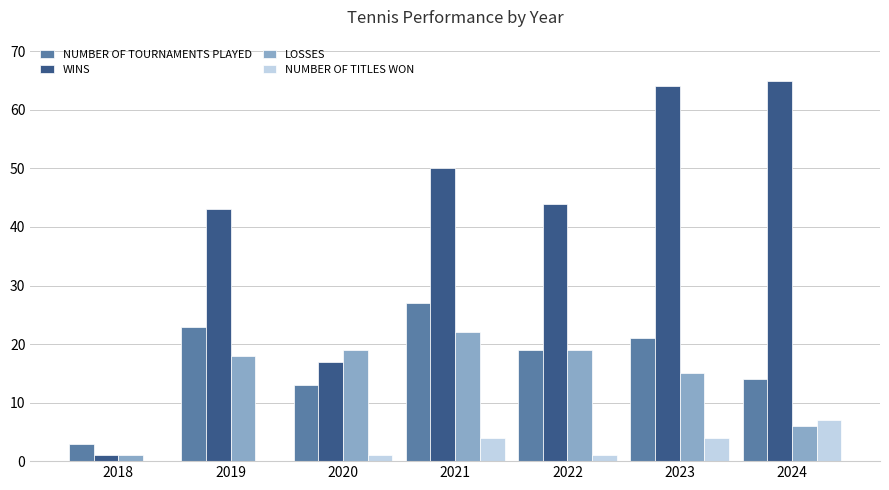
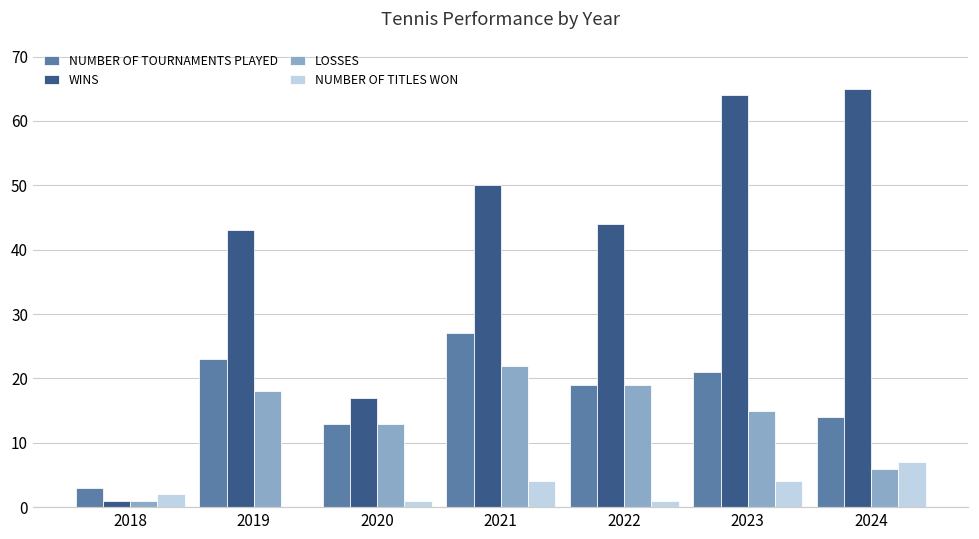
  {
    "LOSSES": {
      "2018": 1,
      "2019": 18,
-     "2020": 19,
+     "2020": 13,
      "2021": 22,
      "2022": 19,
      "2023": 15,
      "2024": 6
    },
    "NUMBER OF TITLES WON": {
-     "2018": 0,
+     "2018": 2,
      "2019": 0,
      "2020": 1,
      "2021": 4,
      "2022": 1,
      "2023": 4,
      "2024": 7
    }
  }
